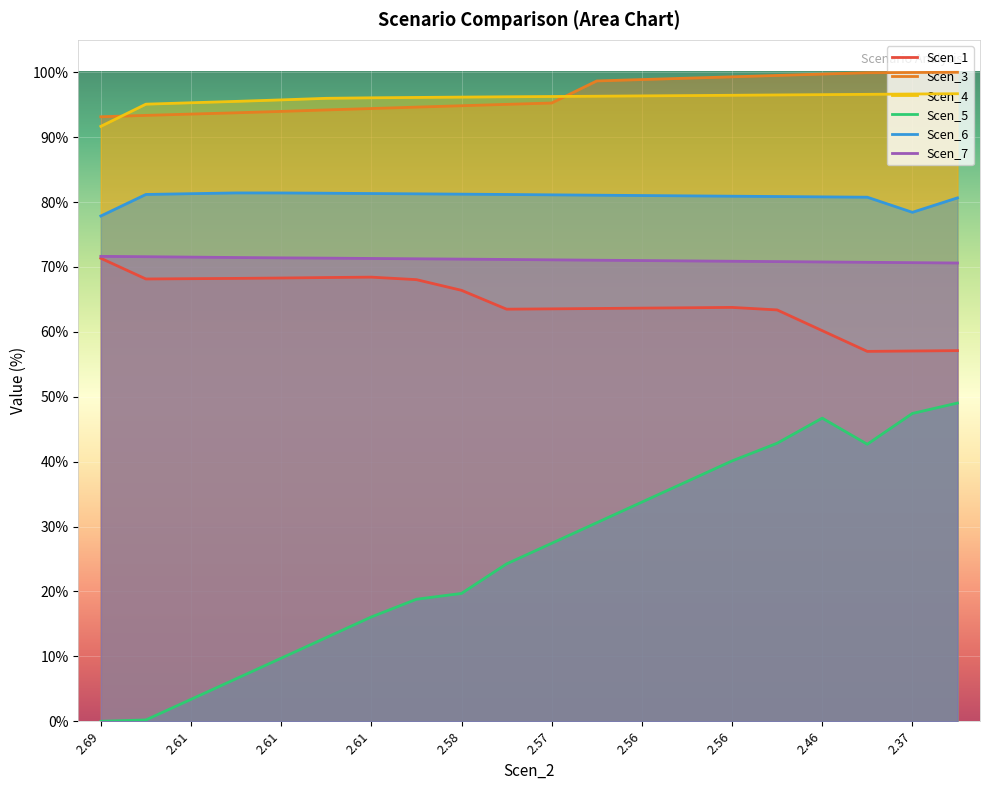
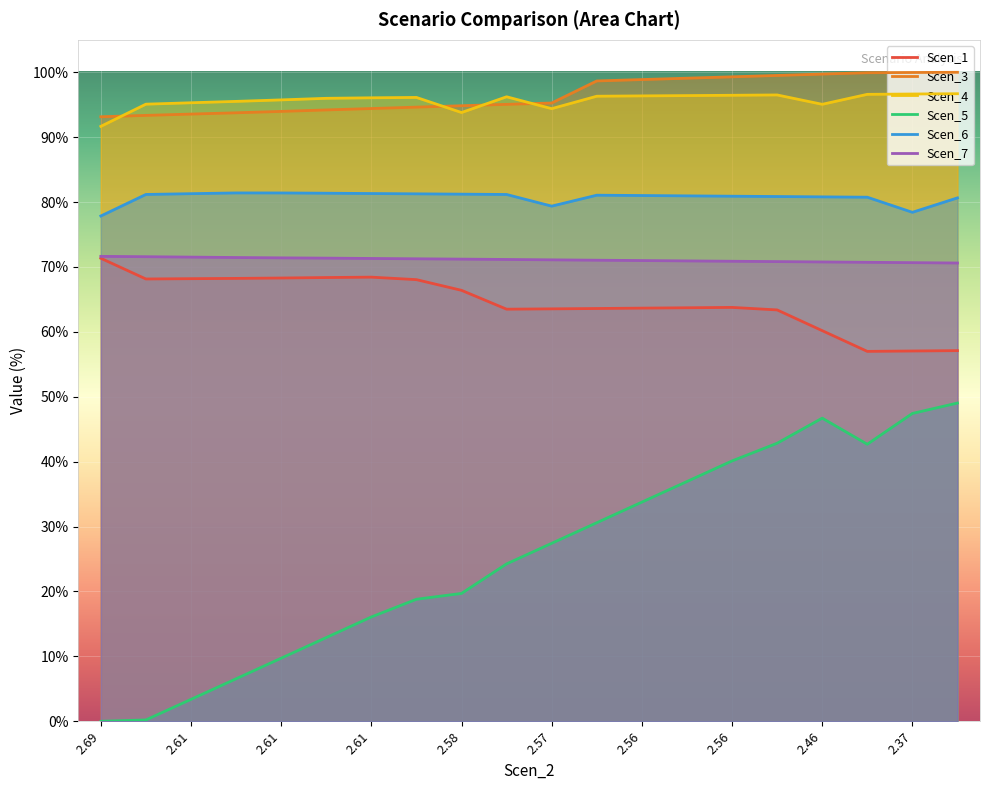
  {
    "Scen_4": {
      "2.69": "92%",
-     "2.58": "96%",
-     "2.57": "96%",
-     "2.46": "97%"
+     "2.58": "94%",
+     "2.57": "94%",
+     "2.46": "95%"
    },
    "Scen_5": {
      "2.69": "0%",
      "2.58": "20%",
      "2.57": "27%",
      "2.46": "47%",
      "2.37": "47%"
    },
    "Scen_6": {
      "2.69": "78%",
      "2.58": "81%",
-     "2.57": "81%",
+     "2.57": "79%",
      "2.46": "81%",
      "2.37": "78%"
    },
    "Scen_7": {
      "2.58": "71%",
      "2.57": "71%",
      "2.46": "71%",
      "2.37": "71%"
    }
  }
